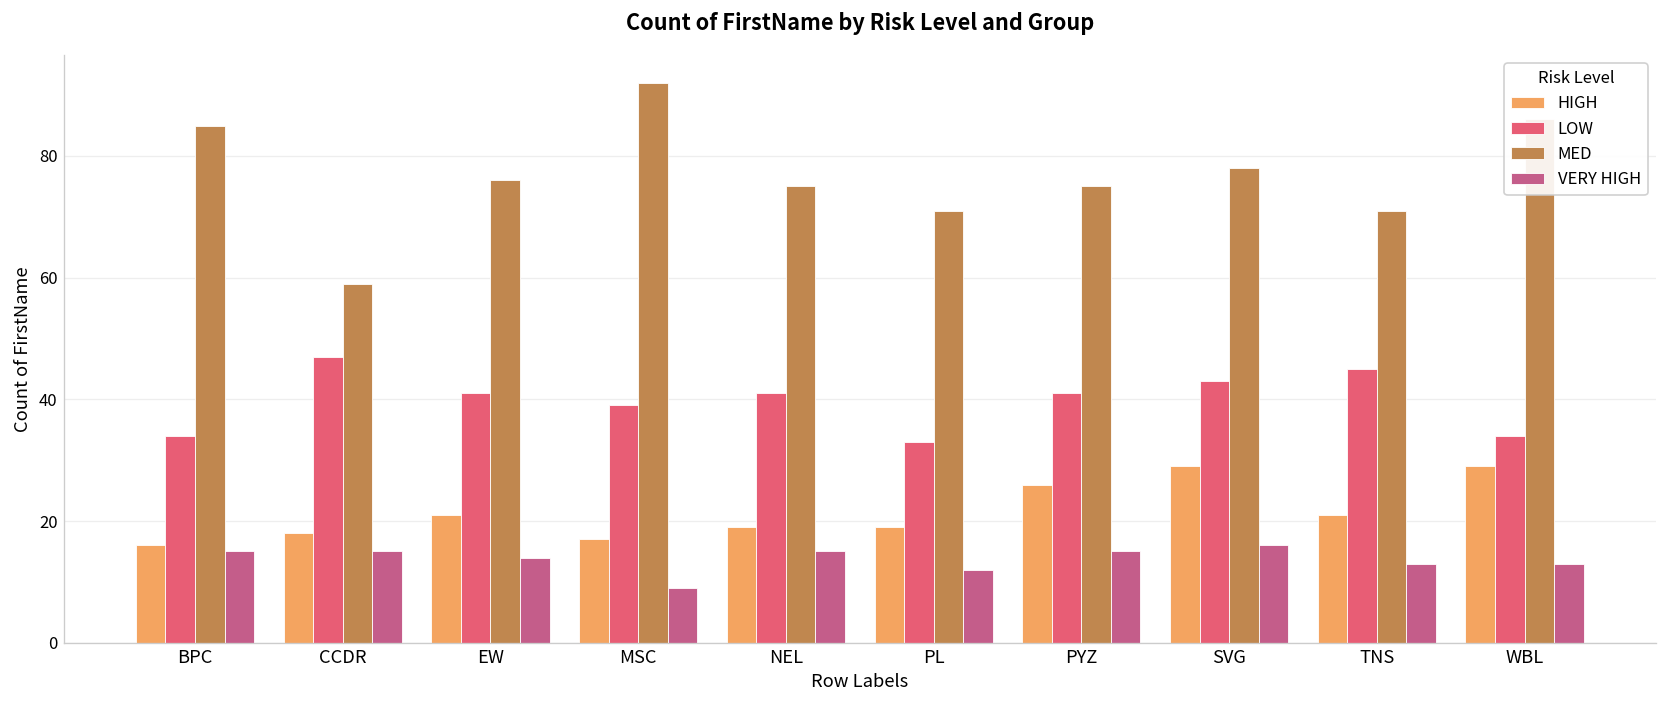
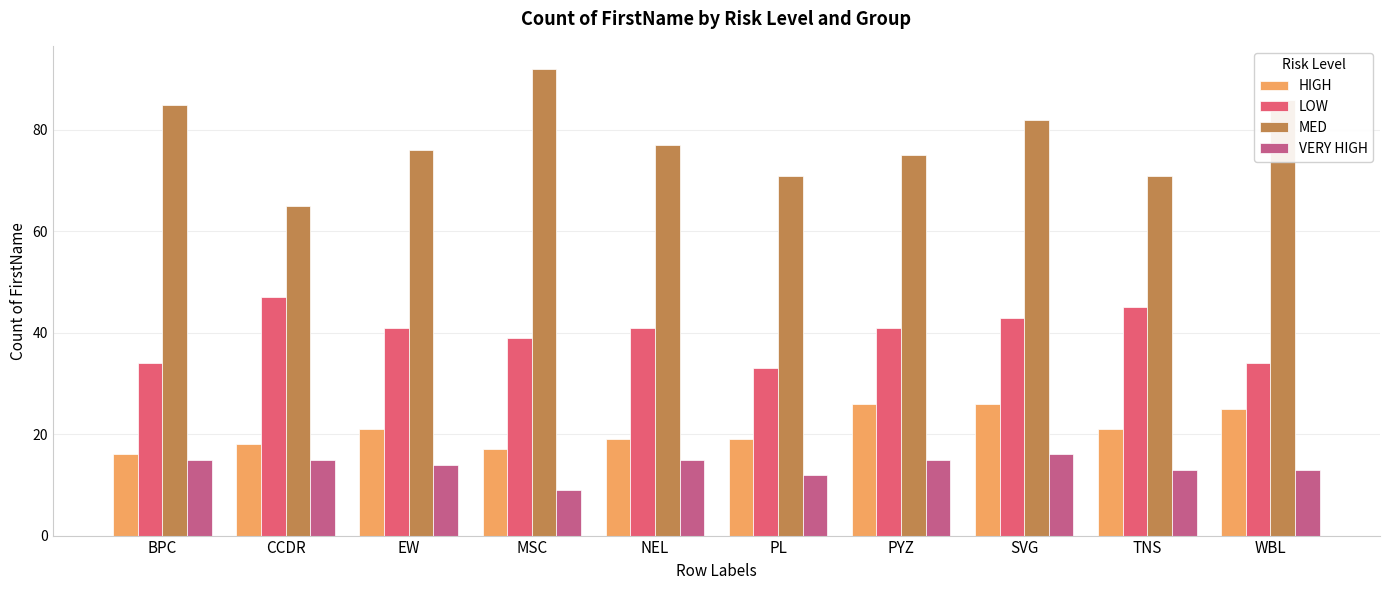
  {
    "HIGH": {
      "BPC": 16,
      "CCDR": 18,
      "EW": 21,
      "MSC": 17,
      "NEL": 19,
      "PL": 19,
      "PYZ": 26,
-     "SVG": 29,
+     "SVG": 26,
      "TNS": 21,
-     "WBL": 29
+     "WBL": 25
    },
    "MED": {
      "BPC": 85,
-     "CCDR": 59,
+     "CCDR": 65,
      "EW": 76,
      "MSC": 92,
-     "NEL": 75,
+     "NEL": 77,
      "PL": 71,
      "PYZ": 75,
-     "SVG": 78,
+     "SVG": 82,
      "TNS": 71
    }
  }
